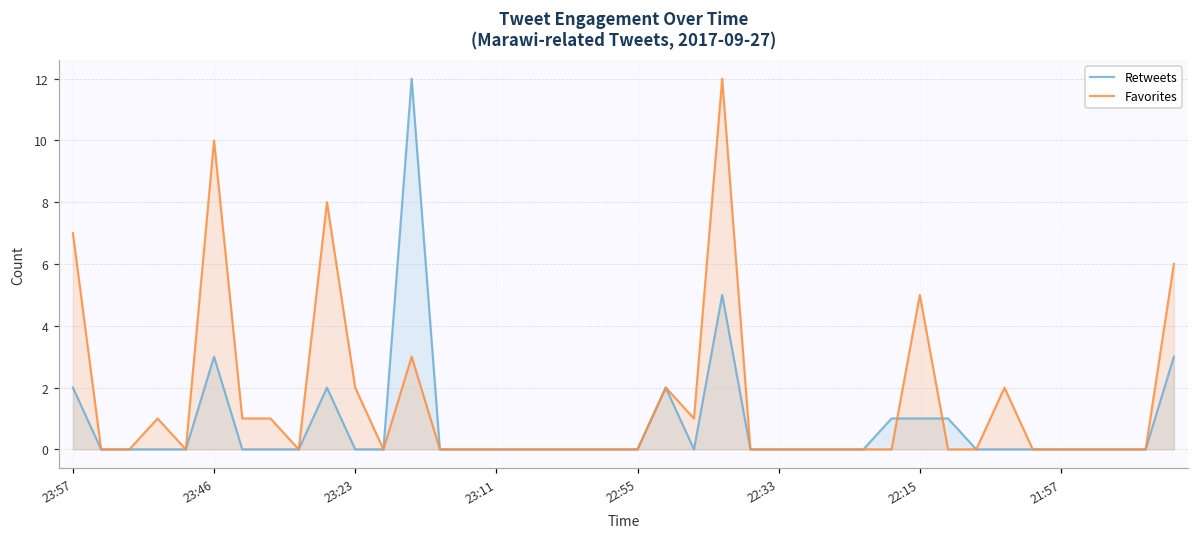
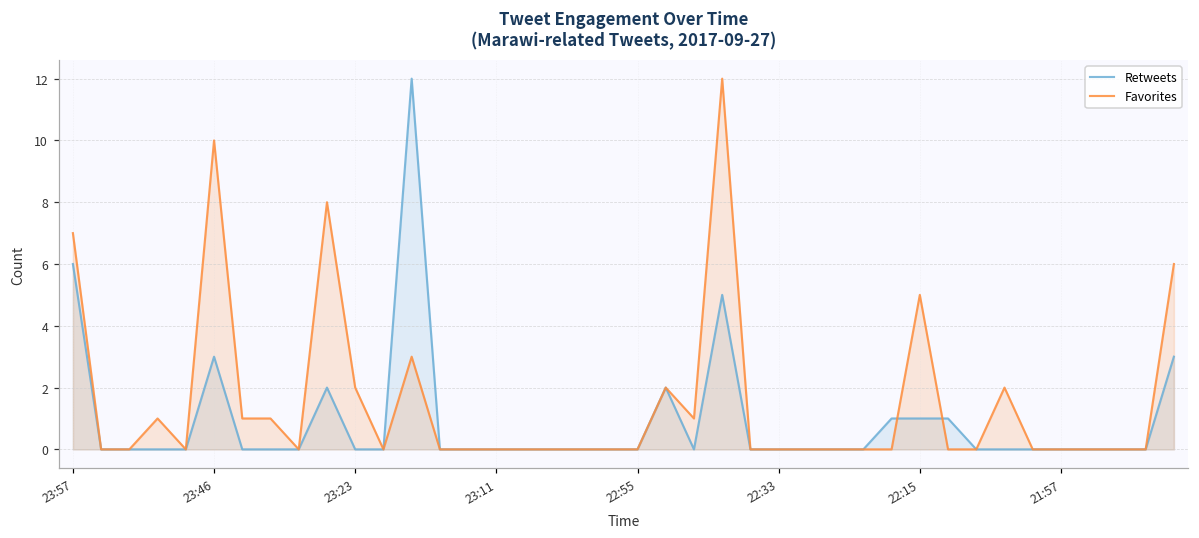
  {
    "Retweets": {
-     "23:57": 2,
+     "23:57": 6,
      "23:46": 3
    },
    "Favorites": {
      "23:57": 7,
      "23:46": 10
    }
  }
